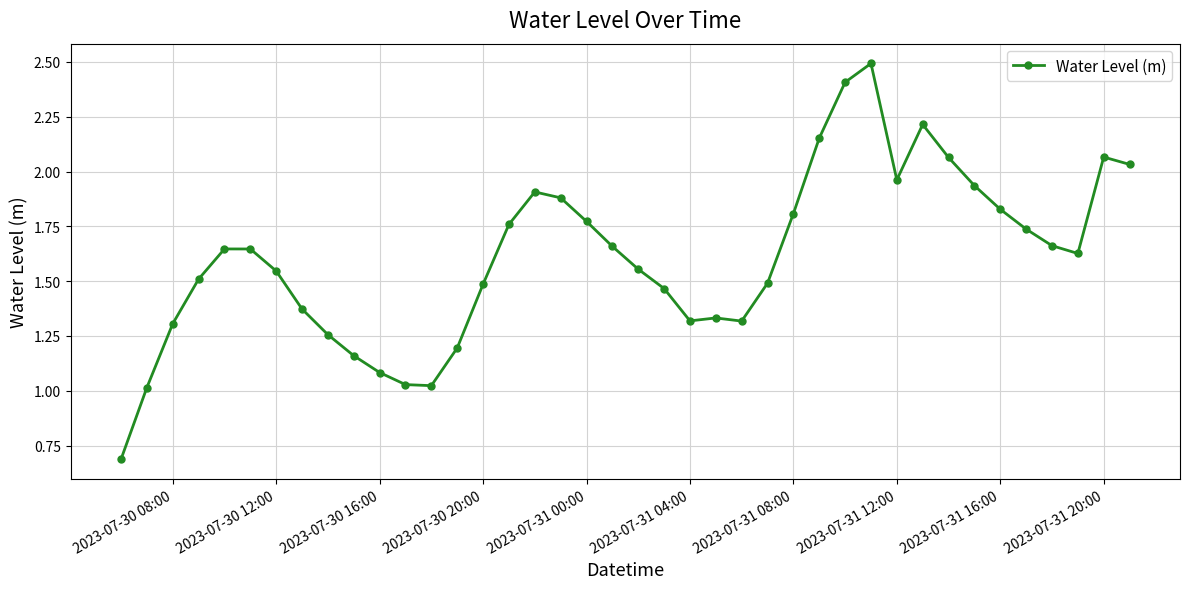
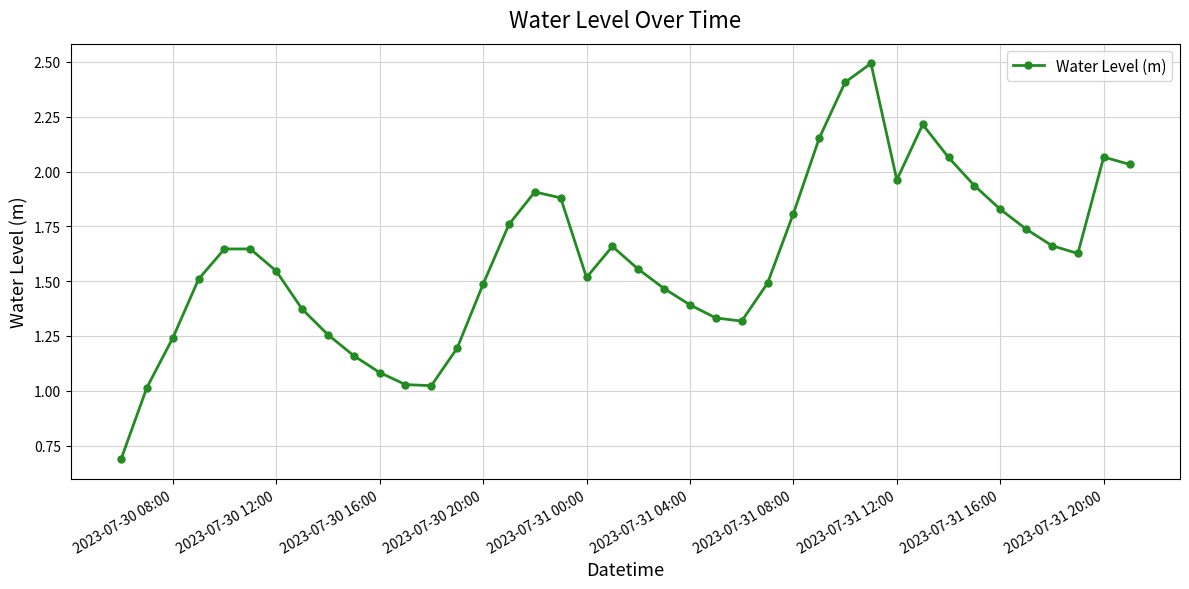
  {
-   "2023-07-30 08:00": 1.31,
+   "2023-07-30 08:00": 1.24,
    "2023-07-30 12:00": 1.55,
    "2023-07-30 16:00": 1.08,
    "2023-07-30 20:00": 1.49,
-   "2023-07-31 00:00": 1.77,
-   "2023-07-31 04:00": 1.32,
+   "2023-07-31 00:00": 1.52,
+   "2023-07-31 04:00": 1.39,
    "2023-07-31 08:00": 1.81,
    "2023-07-31 12:00": 1.96,
    "2023-07-31 16:00": 1.83,
    "2023-07-31 20:00": 2.07
  }
